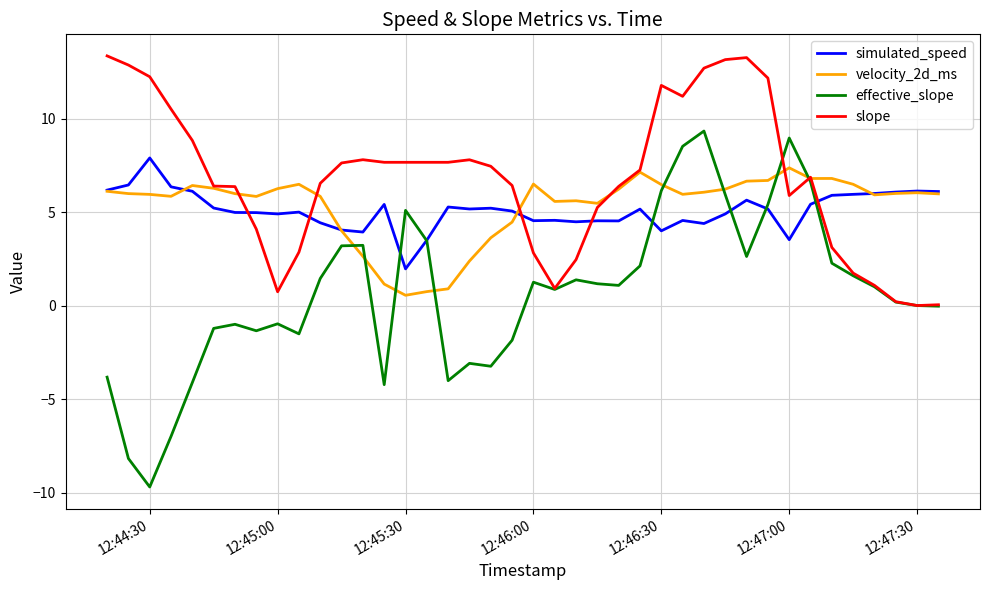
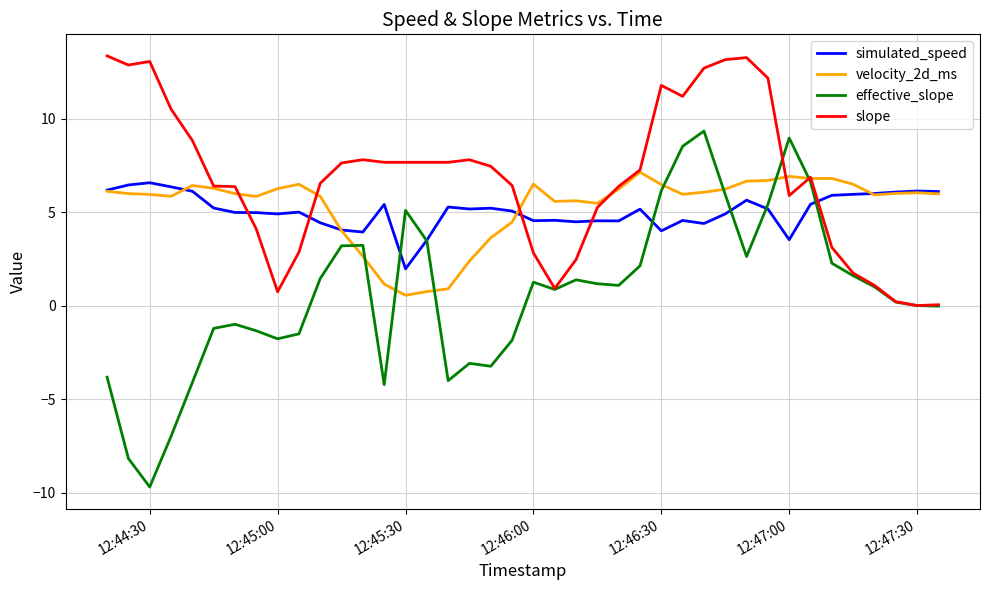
  {
    "simulated_speed": {
-     "12:44:30": 7.9,
+     "12:44:30": 6.6,
      "12:45:00": 4.9,
      "12:45:30": 2.0,
      "12:46:00": 4.5,
      "12:46:30": 4.0,
      "12:47:00": 3.5
    },
    "velocity_2d_ms": {
      "12:44:30": 5.9,
      "12:45:00": 6.3,
      "12:45:30": 0.5,
      "12:46:00": 6.5,
      "12:46:30": 6.5,
-     "12:47:00": 7.4
+     "12:47:00": 6.9
    },
    "effective_slope": {
      "12:44:30": -9.7,
-     "12:45:00": -1.0,
+     "12:45:00": -1.8,
      "12:45:30": 5.1,
      "12:46:00": 1.2,
      "12:46:30": 6.1,
      "12:47:00": 9.0
    },
    "slope": {
-     "12:44:30": 12.2,
+     "12:44:30": 13.1,
      "12:45:00": 0.7,
      "12:45:30": 7.7,
      "12:46:00": 2.8,
      "12:46:30": 11.8,
      "12:47:00": 5.9
    }
  }
